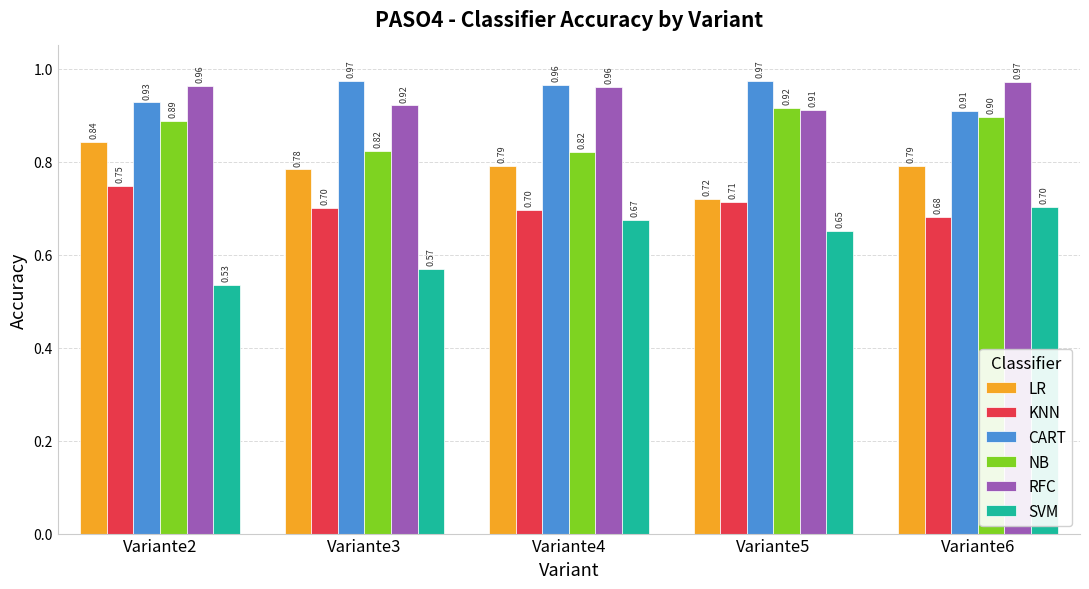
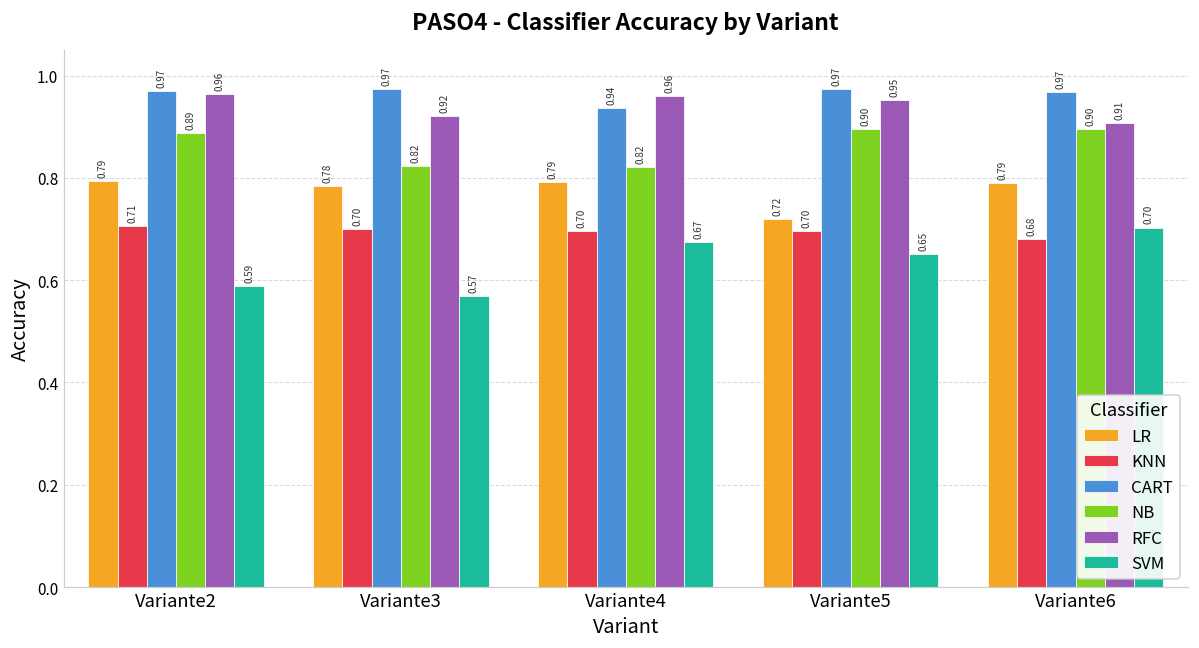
  {
    "LR": {
-     "Variante2": 0.84,
+     "Variante2": 0.79,
      "Variante3": 0.78,
      "Variante4": 0.79,
      "Variante5": 0.72,
      "Variante6": 0.79
    },
    "KNN": {
-     "Variante2": 0.75,
+     "Variante2": 0.71,
      "Variante3": 0.70,
      "Variante4": 0.70,
-     "Variante5": 0.71,
+     "Variante5": 0.70,
      "Variante6": 0.68
    },
    "CART": {
-     "Variante2": 0.93,
+     "Variante2": 0.97,
      "Variante3": 0.97,
-     "Variante4": 0.96,
+     "Variante4": 0.94,
      "Variante5": 0.97,
-     "Variante6": 0.91
+     "Variante6": 0.97
    },
    "NB": {
      "Variante2": 0.89,
      "Variante3": 0.82,
      "Variante4": 0.82,
-     "Variante5": 0.92,
+     "Variante5": 0.90,
      "Variante6": 0.90
    },
    "RFC": {
      "Variante2": 0.96,
      "Variante3": 0.92,
      "Variante4": 0.96,
-     "Variante5": 0.91,
-     "Variante6": 0.97
+     "Variante5": 0.95,
+     "Variante6": 0.91
    },
    "SVM": {
-     "Variante2": 0.53,
+     "Variante2": 0.59,
      "Variante3": 0.57,
      "Variante4": 0.67,
      "Variante5": 0.65,
      "Variante6": 0.70
    }
  }
